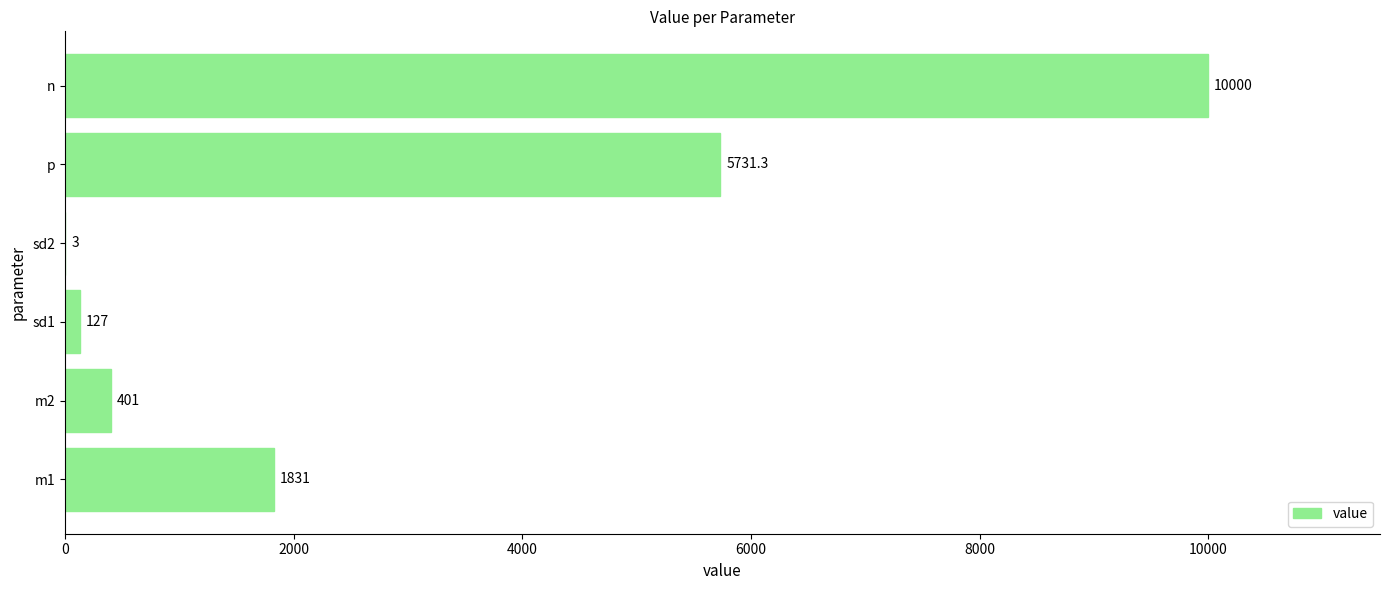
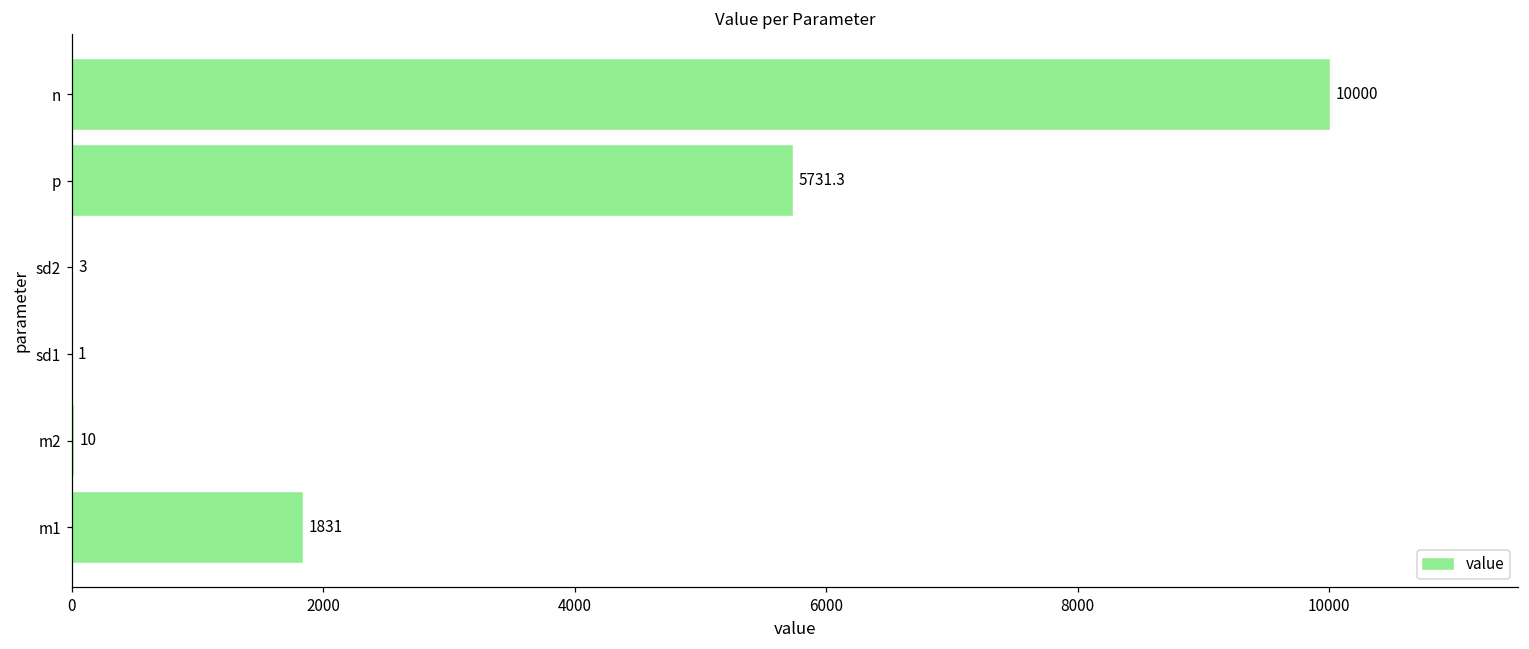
  {
    "n": 10000,
    "p": 5731.3,
    "sd2": 3,
-   "sd1": 127,
-   "m2": 401,
+   "sd1": 1,
+   "m2": 10,
    "m1": 1831
  }
